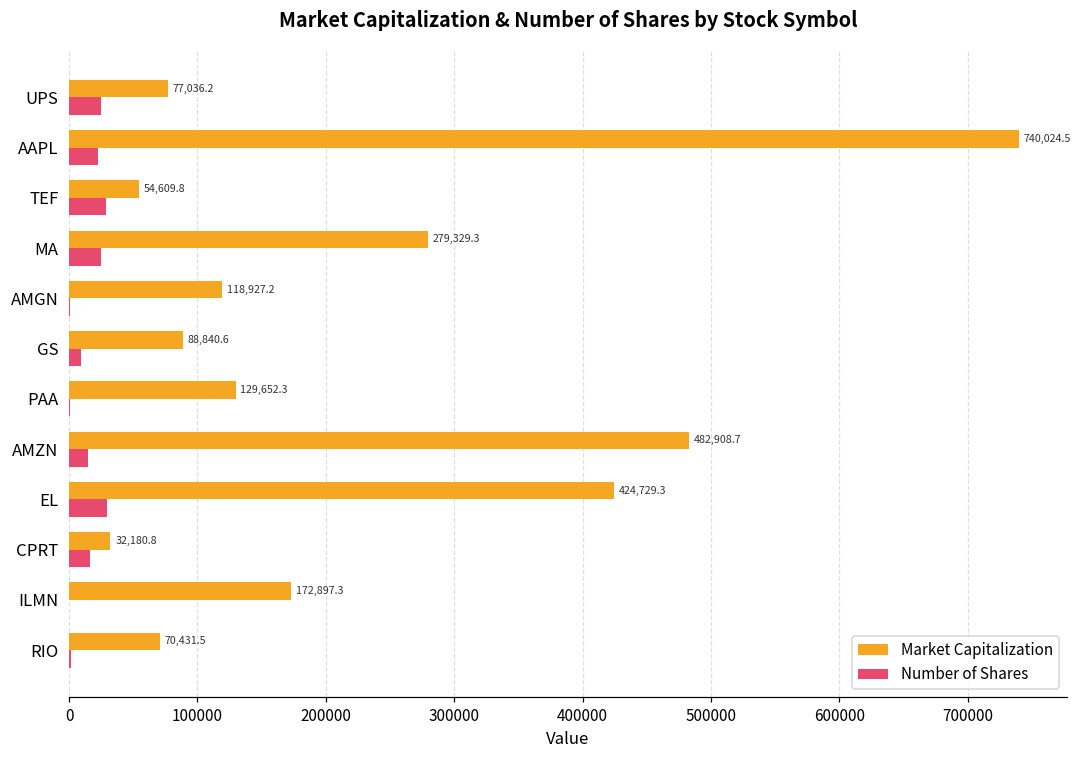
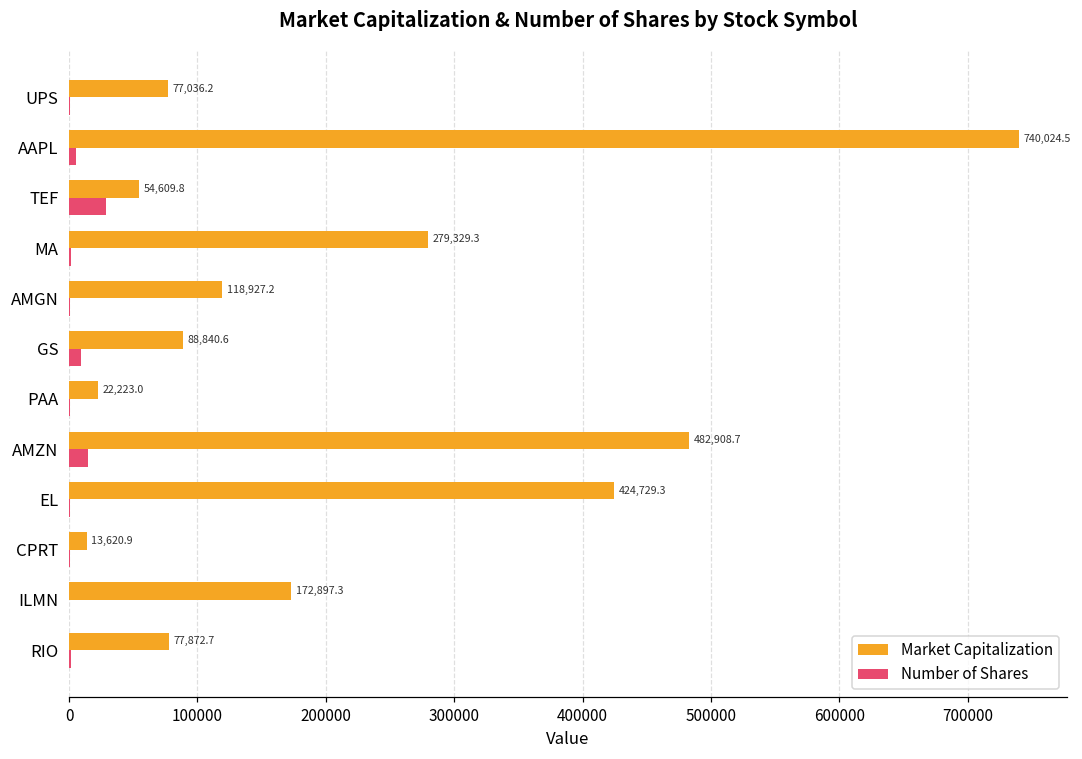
  {
    "Market Capitalization": {
      "UPS": "77,036.2",
      "AAPL": "740,024.5",
      "TEF": "54,609.8",
      "MA": "279,329.3",
      "AMGN": "118,927.2",
      "GS": "88,840.6",
-     "PAA": "129,652.3",
+     "PAA": "22,223.0",
      "AMZN": "482,908.7",
      "EL": "424,729.3",
-     "CPRT": "32,180.8",
+     "CPRT": "13,620.9",
      "ILMN": "172,897.3",
-     "RIO": "70,431.5"
+     "RIO": "77,872.7"
    },
    "Number of Shares": {
-     "UPS": "25000",
-     "AAPL": "23000",
+     "UPS": "1000",
+     "AAPL": "5000",
      "TEF": "29000",
-     "MA": "25000",
+     "MA": "1000",
      "GS": "10000",
      "AMZN": "14000",
-     "EL": "30000",
-     "CPRT": "16000"
+     "EL": "0",
+     "CPRT": "0"
    }
  }
